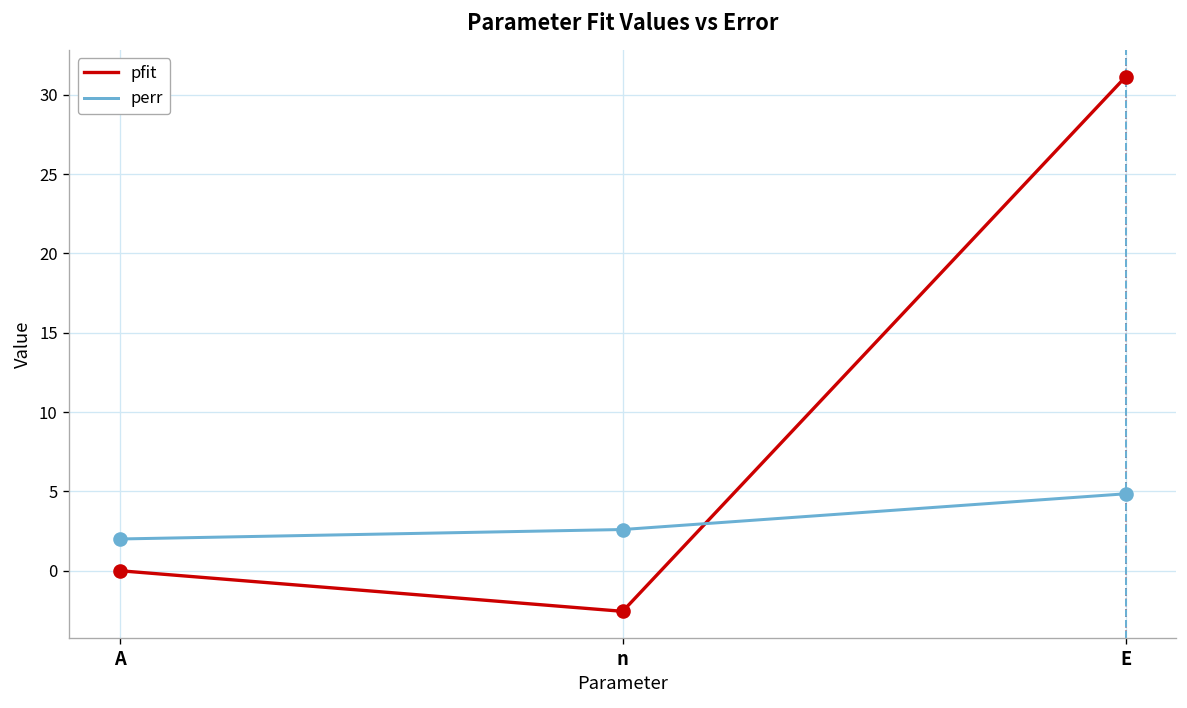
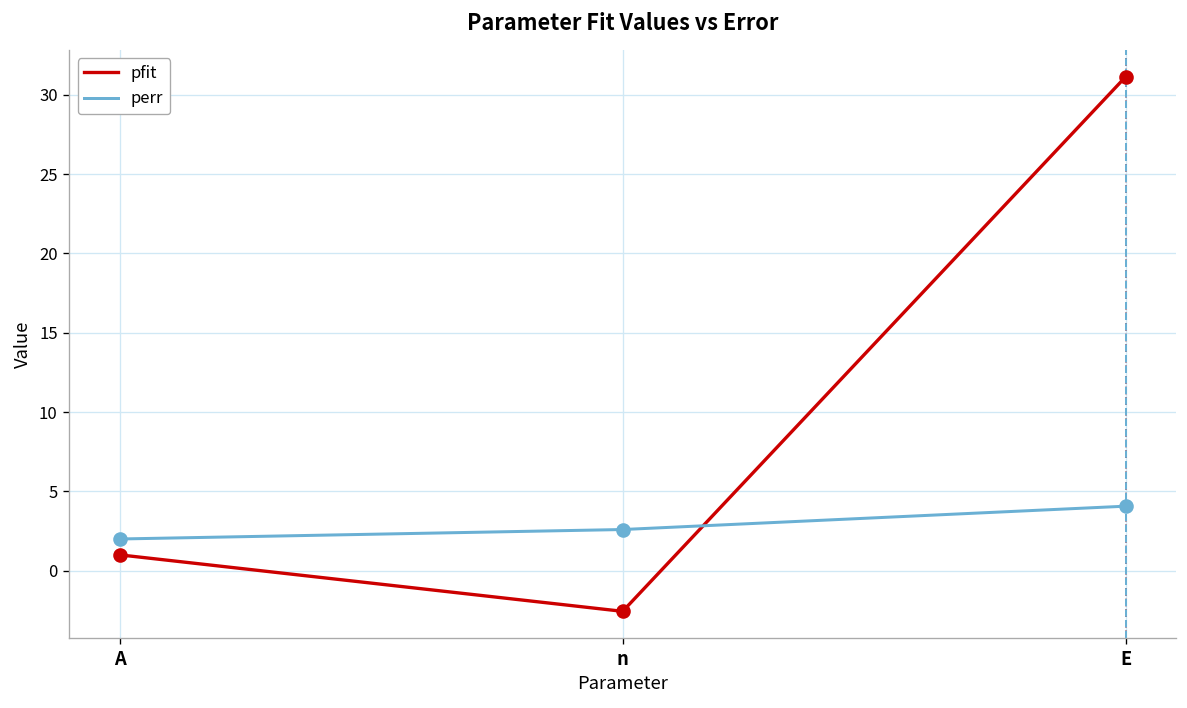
  {
    "pfit": {
-     "A": 0,
+     "A": 1,
      "n": -2.6,
      "E": 31
    },
    "perr": {
      "A": 2.0,
      "n": 2.6,
-     "E": 4.8
+     "E": 4.1
    }
  }
